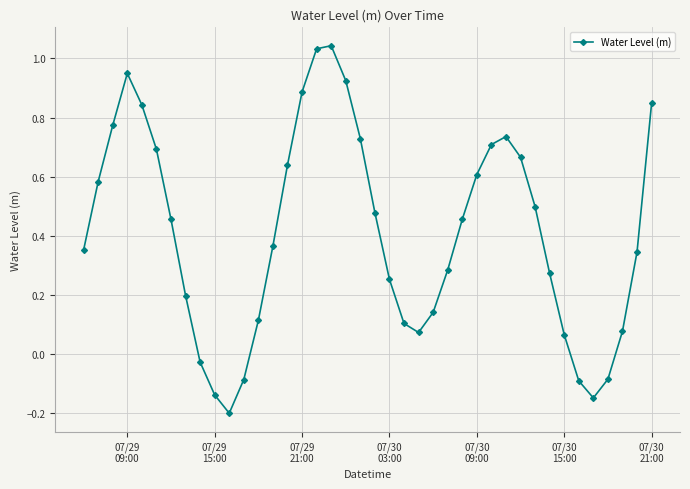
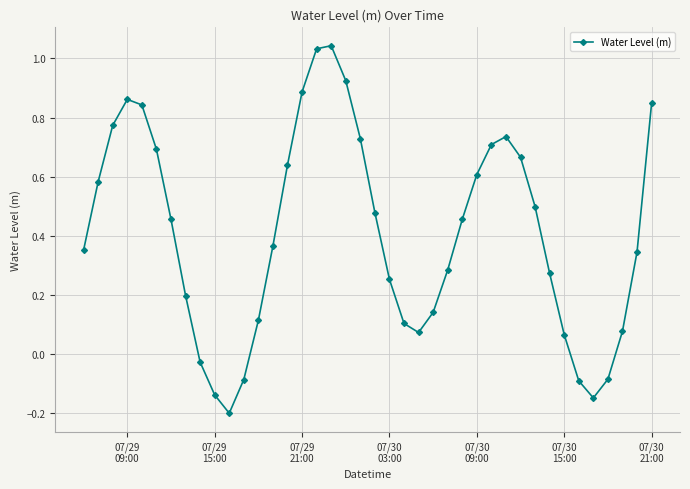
  {
-   "07/29 09:00": 0.95,
+   "07/29 09:00": 0.86,
    "07/29 15:00": -0.14,
    "07/29 21:00": 0.89,
    "07/30 03:00": 0.25,
    "07/30 09:00": 0.61,
    "07/30 15:00": 0.07,
    "07/30 21:00": 0.85
  }
